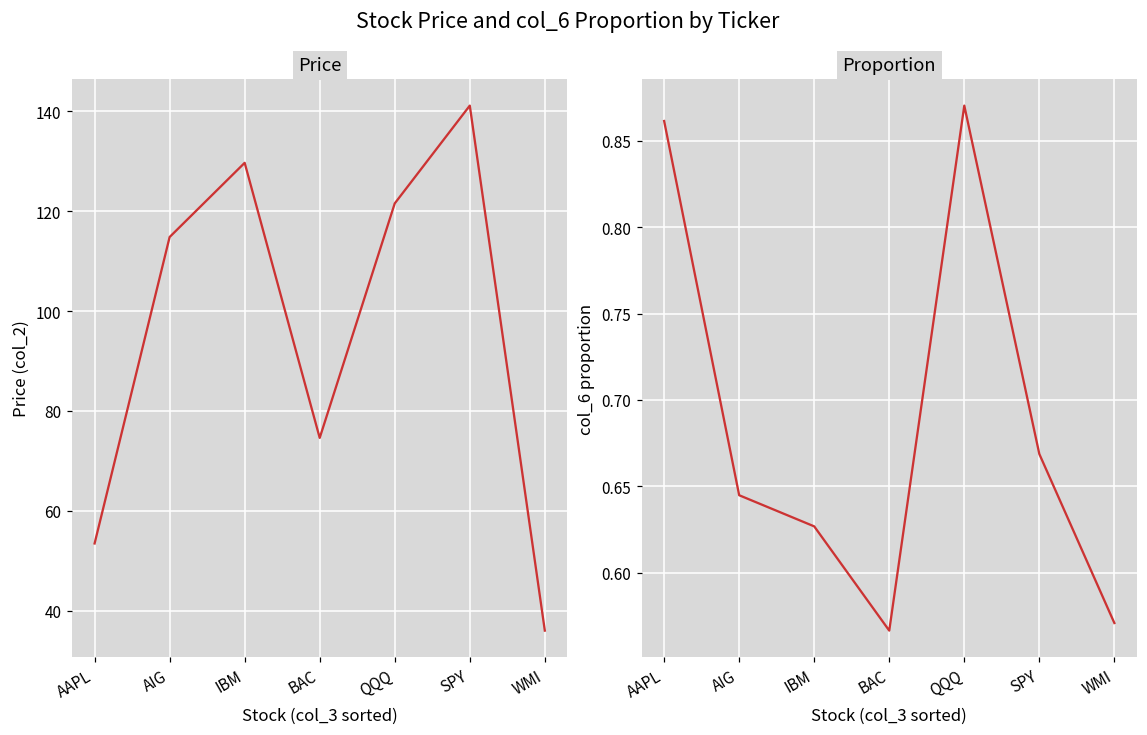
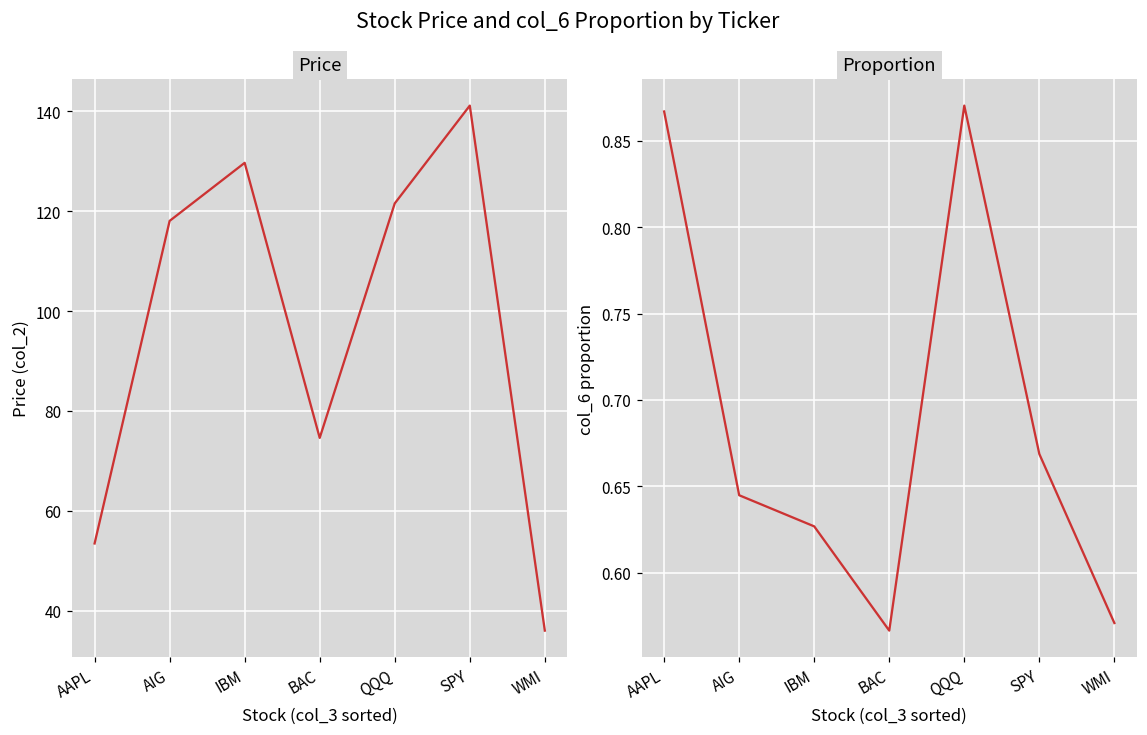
  {
    "Price": {
      "AAPL": 54,
-     "AIG": 115,
+     "AIG": 118,
      "IBM": 130,
      "BAC": 75,
      "QQQ": 122,
      "SPY": 141,
      "WMI": 36
    },
    "Proportion": {
-     "AAPL": 0.861,
+     "AAPL": 0.867,
      "AIG": 0.645,
      "IBM": 0.627,
      "BAC": 0.567,
      "QQQ": 0.870,
      "SPY": 0.669,
      "WMI": 0.571
    }
  }
